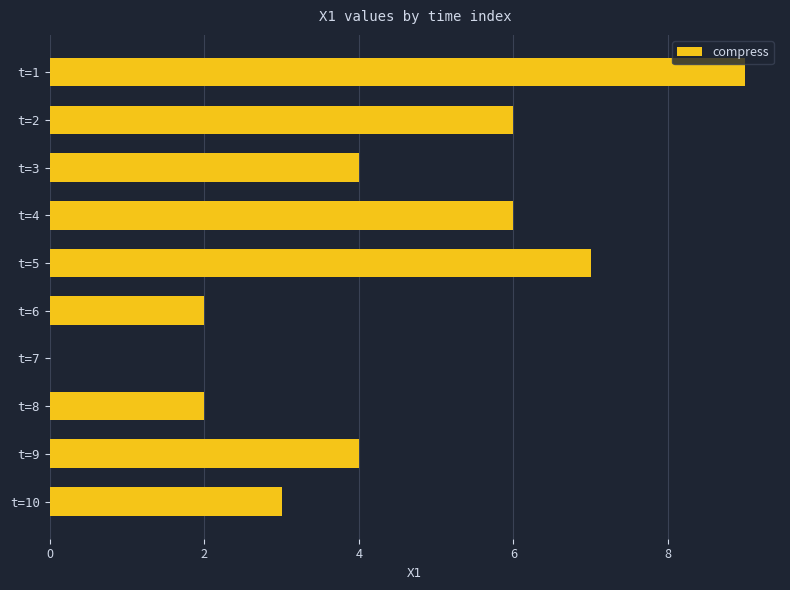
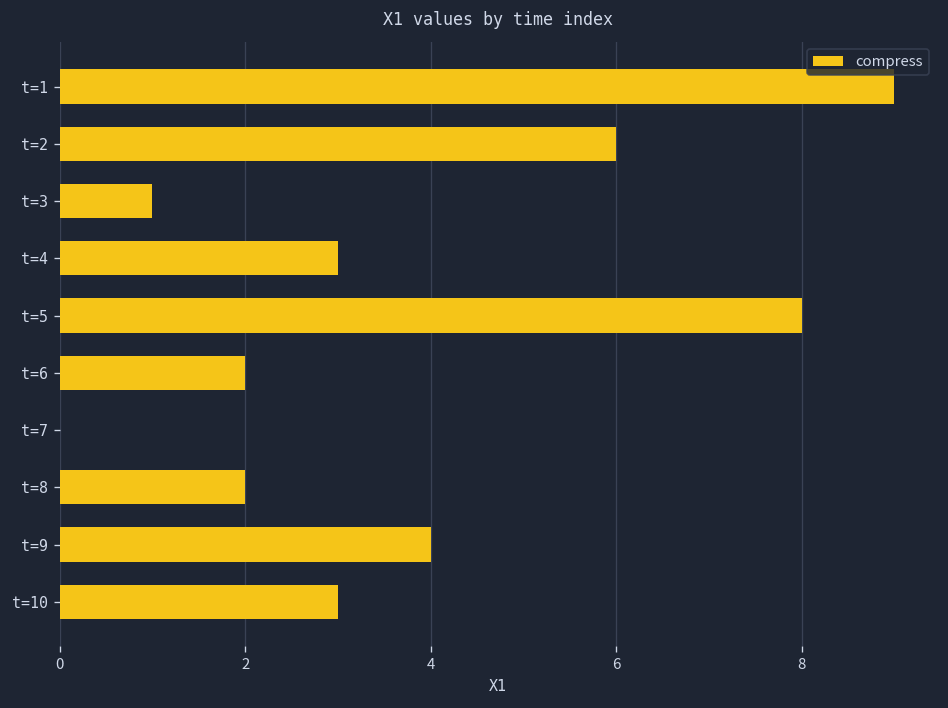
  {
    "t=1": 9,
    "t=2": 6,
-   "t=3": 4,
-   "t=4": 6,
-   "t=5": 7,
+   "t=3": 1,
+   "t=4": 3,
+   "t=5": 8,
    "t=6": 2,
    "t=7": 0,
    "t=8": 2,
    "t=9": 4,
    "t=10": 3
  }
